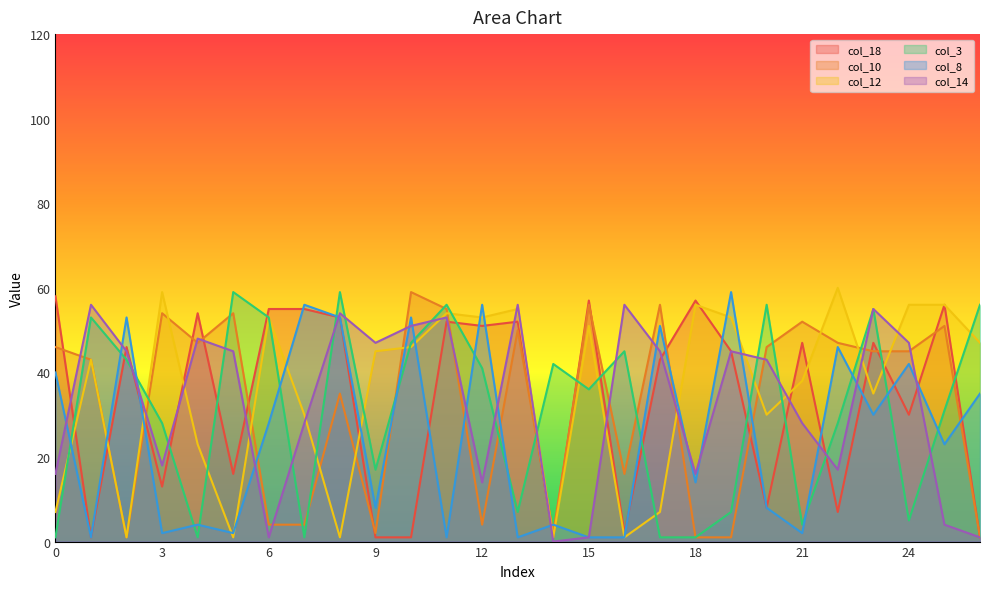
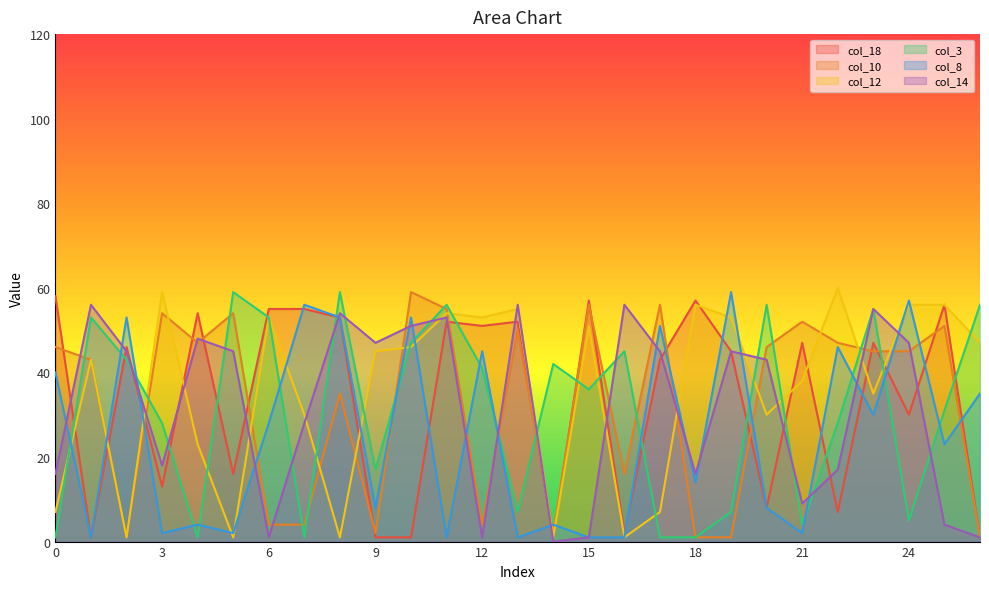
  {
    "col_3": {
      "0": 1,
      "3": 28,
      "9": 17,
      "12": 41,
      "15": 36,
      "21": 4,
      "24": 5
    },
    "col_8": {
      "0": 40,
      "3": 2,
      "6": 28,
      "9": 8,
-     "12": 56,
+     "12": 45,
      "18": 14,
      "21": 2,
-     "24": 42
+     "24": 57
    },
    "col_14": {
      "0": 16,
      "3": 18,
      "6": 1,
      "9": 47,
-     "12": 14,
+     "12": 1,
      "18": 16,
-     "21": 28,
+     "21": 9,
      "24": 47
    }
  }
